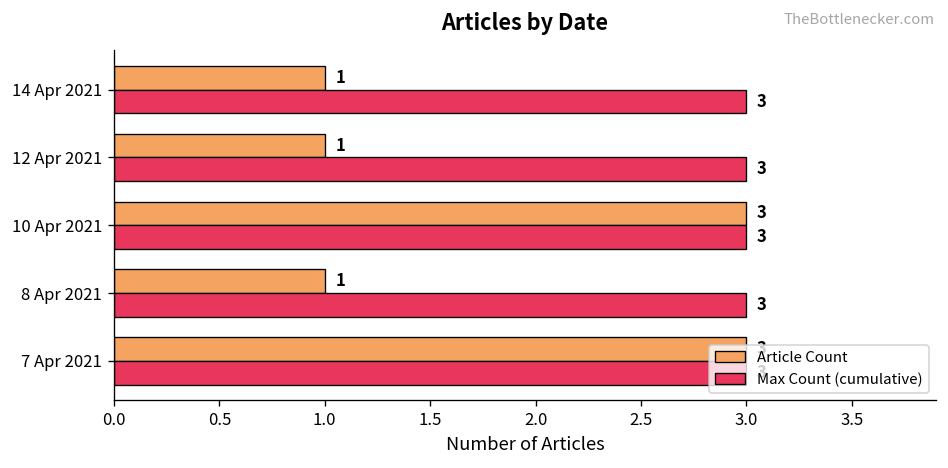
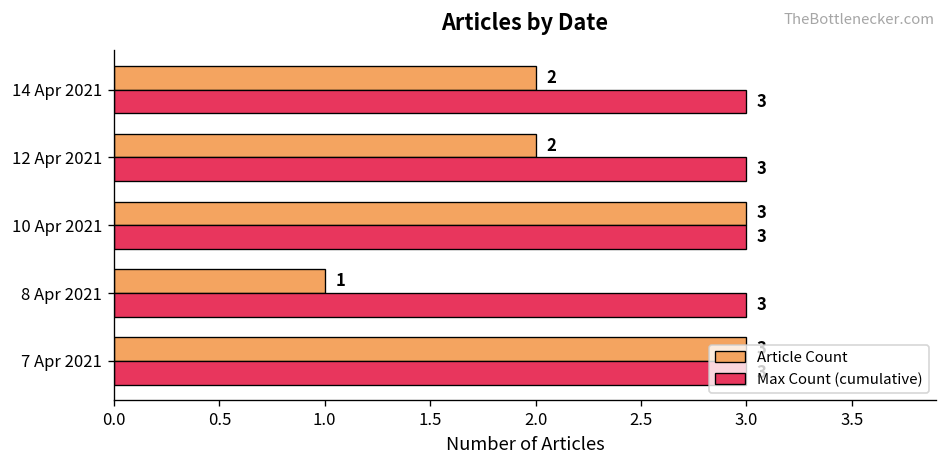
  {
    "Article Count": {
-     "14 Apr 2021": 1,
-     "12 Apr 2021": 1,
+     "14 Apr 2021": 2,
+     "12 Apr 2021": 2,
      "10 Apr 2021": 3,
      "8 Apr 2021": 1
    },
    "Max Count (cumulative)": {
      "14 Apr 2021": 3,
      "12 Apr 2021": 3,
      "10 Apr 2021": 3,
      "8 Apr 2021": 3
    }
  }
